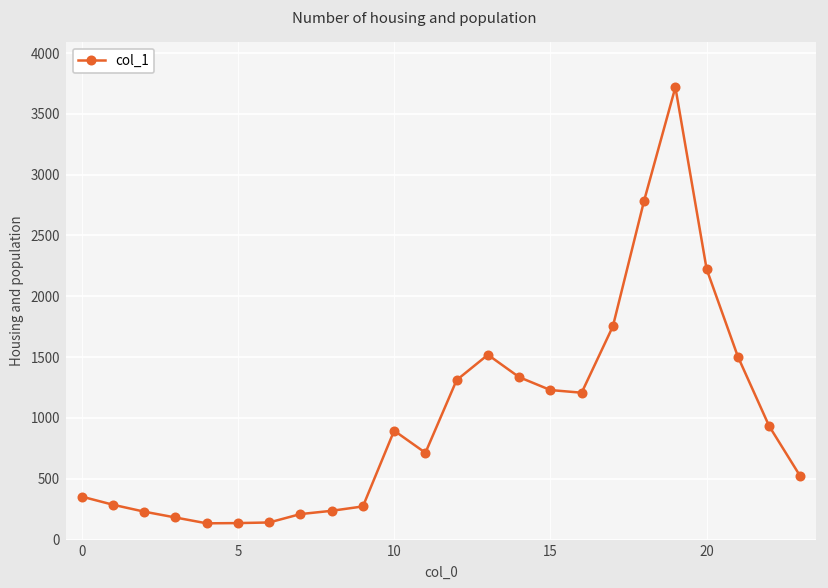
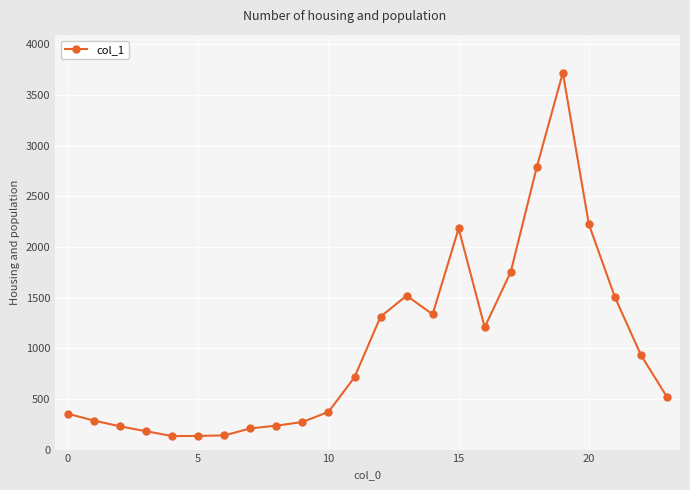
  {
    "0": 350,
    "5": 140,
-   "10": 900,
-   "15": 1230,
+   "10": 370,
+   "15": 2180,
    "20": 2220
  }
